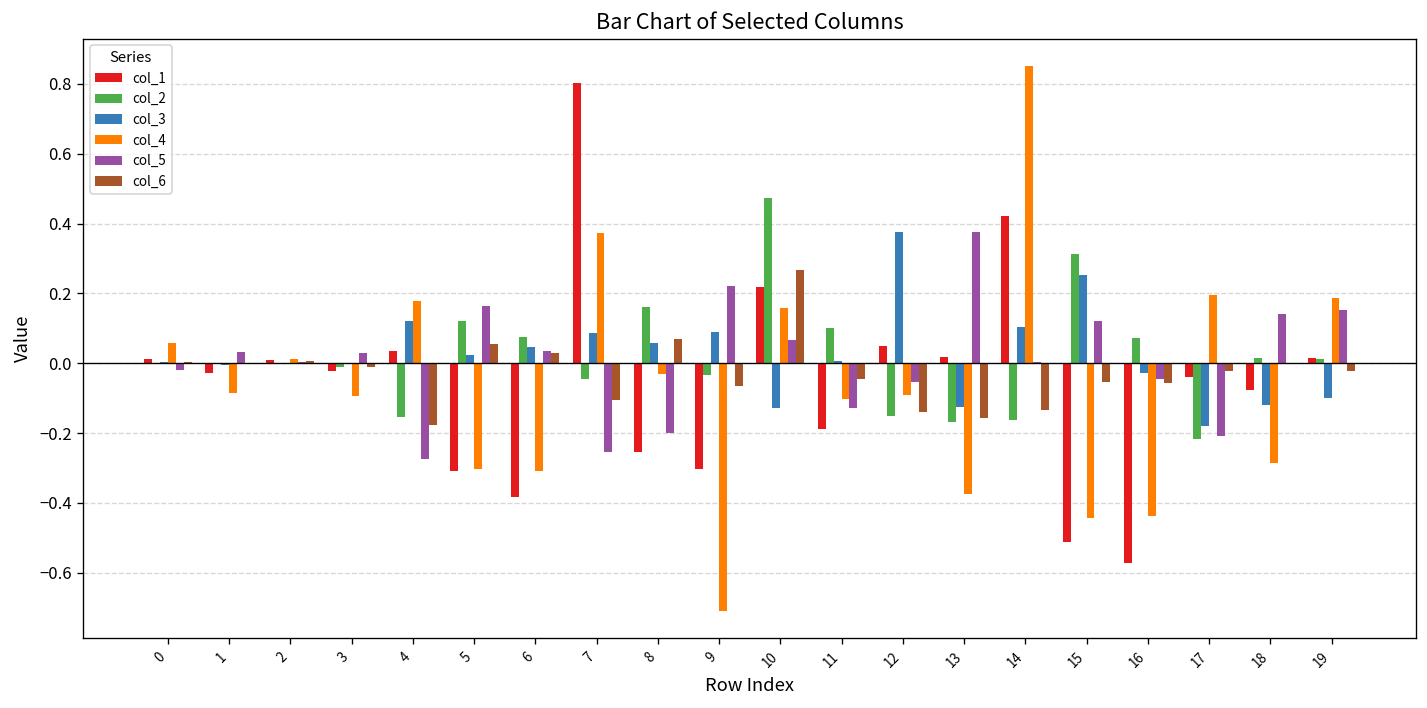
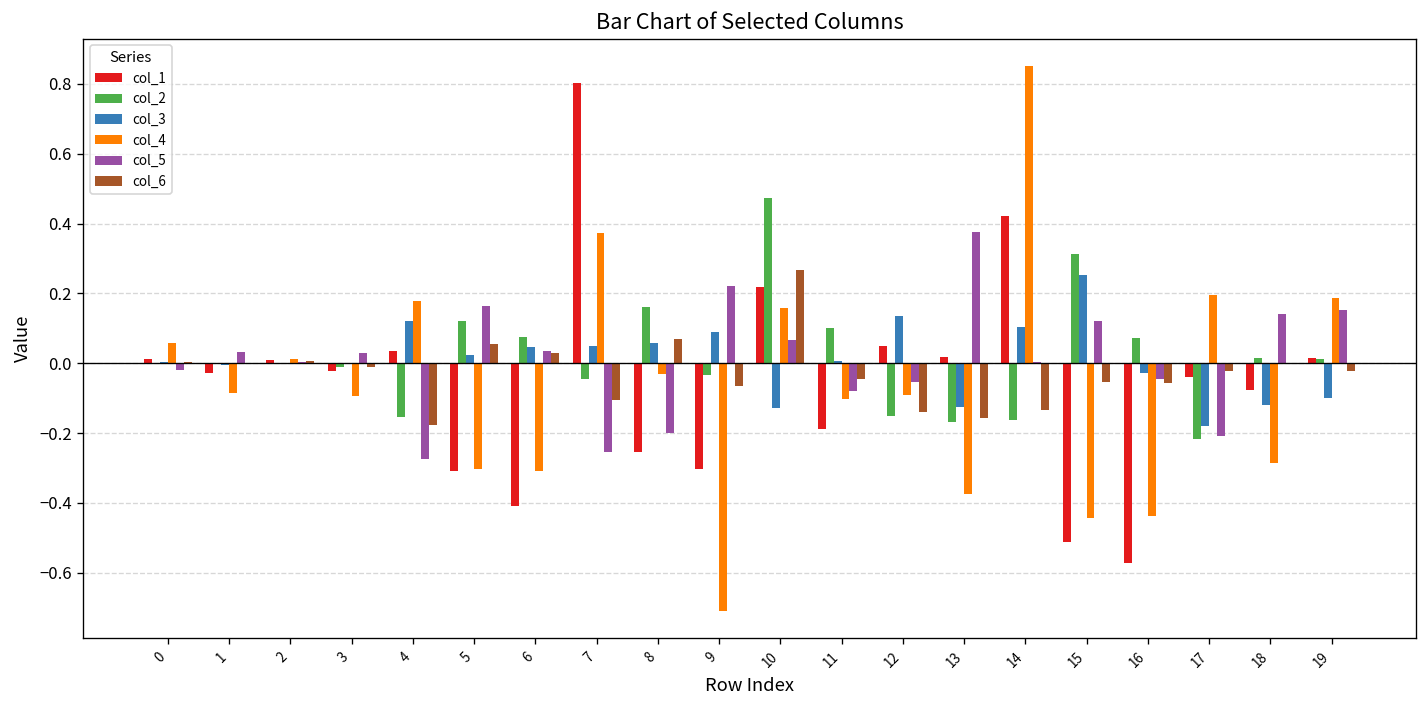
  {
    "col_1": {
      "0": 0.01,
      "1": -0.03,
      "2": 0.01,
      "3": -0.02,
      "4": 0.03,
      "5": -0.31,
-     "6": -0.38,
+     "6": -0.41,
      "7": 0.80,
      "8": -0.25,
      "9": -0.30,
      "10": 0.22,
      "11": -0.19,
      "12": 0.05,
      "13": 0.02,
      "14": 0.42,
      "15": -0.51,
      "16": -0.57,
      "17": -0.04,
      "18": -0.08,
      "19": 0.02
    },
    "col_2": {
      "3": -0.01,
      "4": -0.15,
      "5": 0.12,
      "6": 0.07,
      "7": -0.05,
      "8": 0.16,
      "9": -0.03,
      "10": 0.47,
      "11": 0.10,
      "12": -0.15,
      "13": -0.17,
      "14": -0.16,
      "15": 0.31,
      "16": 0.07,
      "17": -0.22,
      "18": 0.02,
      "19": 0.01
    },
    "col_3": {
      "4": 0.12,
      "5": 0.02,
      "6": 0.05,
-     "7": 0.09,
+     "7": 0.05,
      "8": 0.06,
      "9": 0.09,
      "10": -0.13,
-     "12": 0.38,
+     "12": 0.13,
      "13": -0.13,
      "14": 0.10,
      "15": 0.25,
      "16": -0.03,
      "17": -0.18,
      "18": -0.12,
      "19": -0.10
    },
    "col_4": {
      "0": 0.06,
      "1": -0.09,
      "2": 0.01,
      "3": -0.09,
      "4": 0.18,
      "5": -0.30,
      "6": -0.31,
      "7": 0.37,
      "8": -0.03,
      "9": -0.71,
      "10": 0.16,
      "11": -0.10,
      "12": -0.09,
      "13": -0.37,
      "14": 0.85,
      "15": -0.44,
      "16": -0.44,
      "17": 0.20,
      "18": -0.29,
      "19": 0.19
    },
    "col_5": {
      "0": -0.02,
      "1": 0.03,
      "3": 0.03,
      "4": -0.27,
      "5": 0.16,
      "6": 0.03,
      "7": -0.25,
      "8": -0.20,
      "9": 0.22,
      "10": 0.07,
-     "11": -0.13,
+     "11": -0.08,
      "12": -0.05,
      "13": 0.38,
      "15": 0.12,
      "16": -0.04,
      "17": -0.21,
      "18": 0.14,
      "19": 0.15
    },
    "col_6": {
      "3": -0.01,
      "4": -0.18,
      "5": 0.06,
      "6": 0.03,
      "7": -0.10,
      "8": 0.07,
      "9": -0.06,
      "10": 0.27,
      "11": -0.04,
      "12": -0.14,
      "13": -0.16,
      "14": -0.13,
      "15": -0.05,
      "16": -0.06,
      "17": -0.02,
      "19": -0.02
    }
  }
